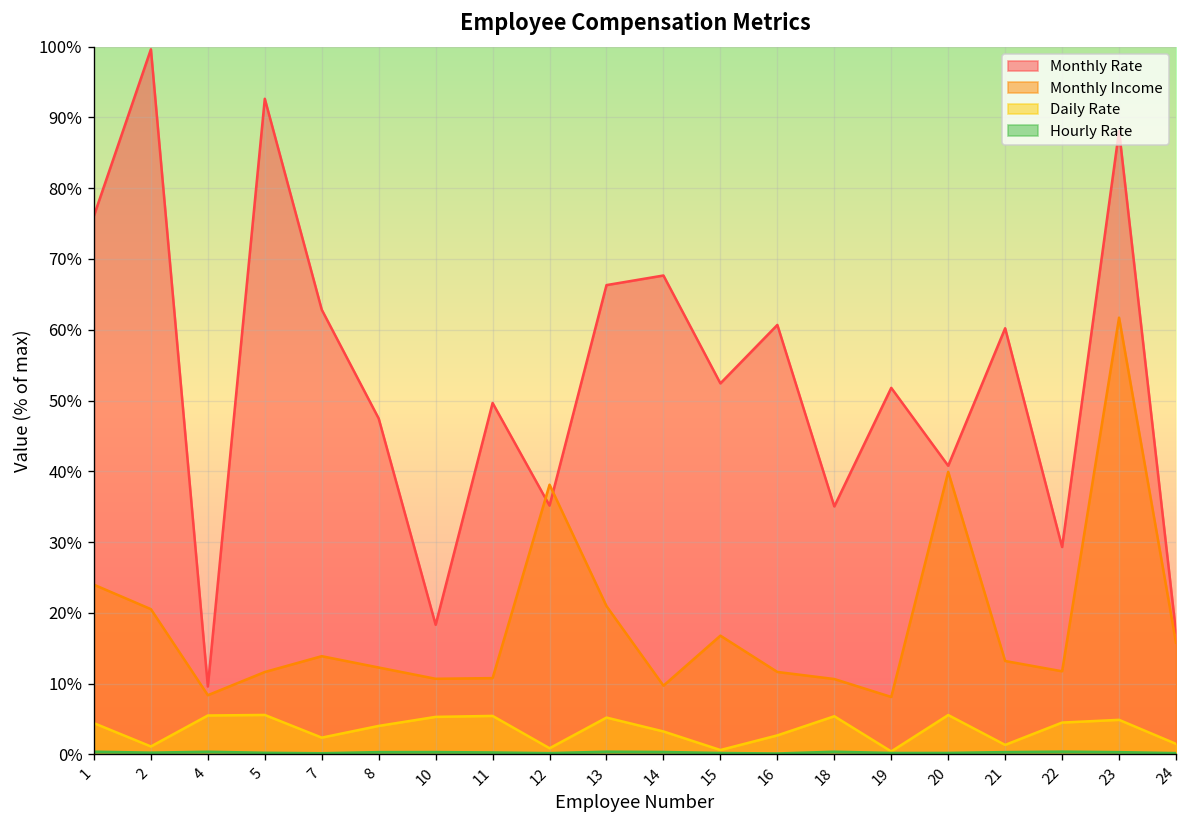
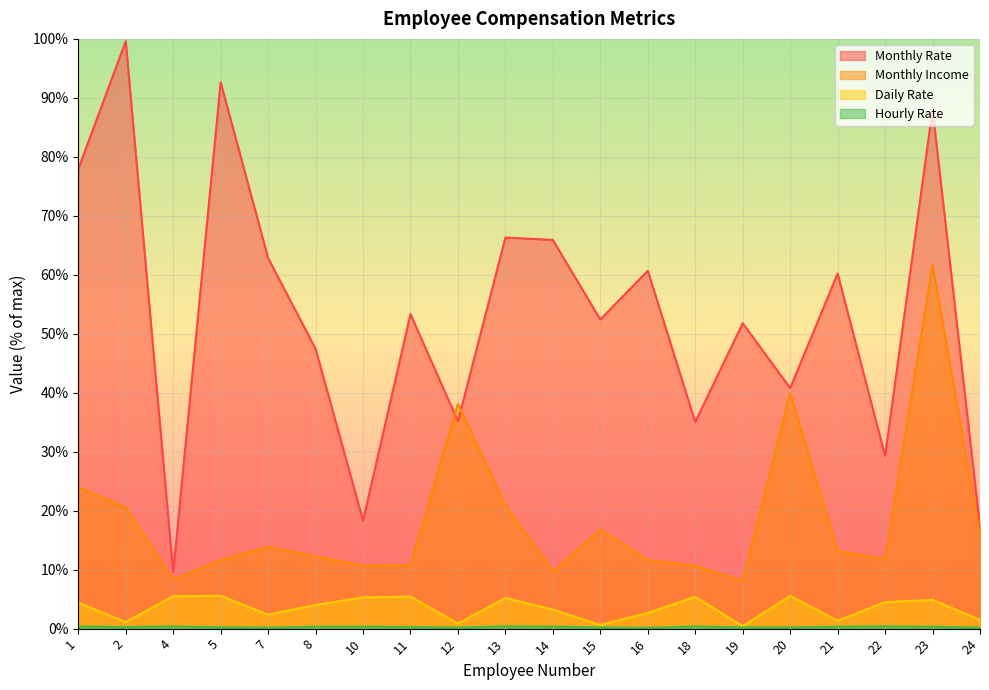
  {
    "Monthly Rate": {
-     "1": "76%",
+     "1": "78%",
      "2": "100%",
      "4": "10%",
      "5": "93%",
      "7": "63%",
      "8": "47%",
      "10": "18%",
-     "11": "50%",
+     "11": "53%",
      "12": "35%",
      "13": "66%",
-     "14": "68%",
+     "14": "66%",
      "15": "52%",
      "16": "61%",
      "18": "35%",
      "19": "52%",
      "20": "41%",
      "21": "60%",
      "22": "29%",
      "24": "17%"
    },
    "Hourly Rate": {
      "1": "0%",
      "2": "0%",
      "4": "0%",
      "5": "0%",
      "7": "0%",
      "8": "0%",
      "10": "0%",
      "11": "0%",
      "12": "0%",
      "13": "0%",
      "14": "0%",
      "16": "0%",
      "18": "0%",
      "20": "0%",
      "21": "0%",
      "22": "0%",
      "23": "0%",
      "24": "0%"
    }
  }
